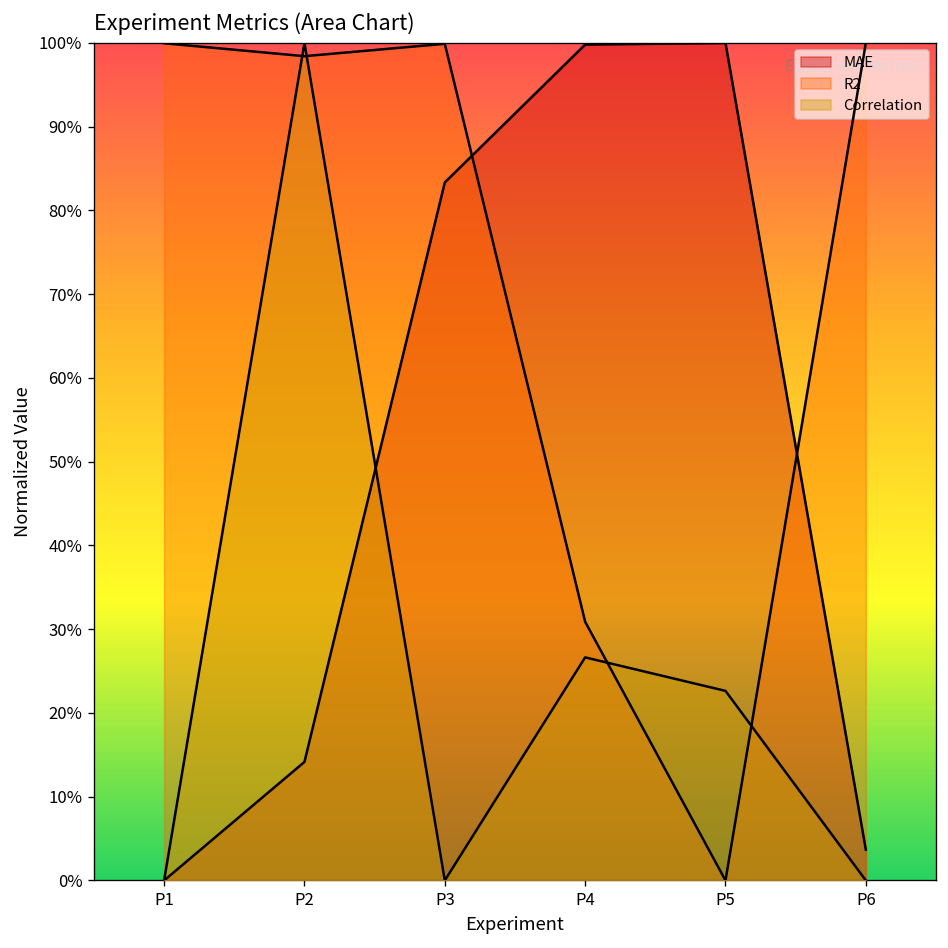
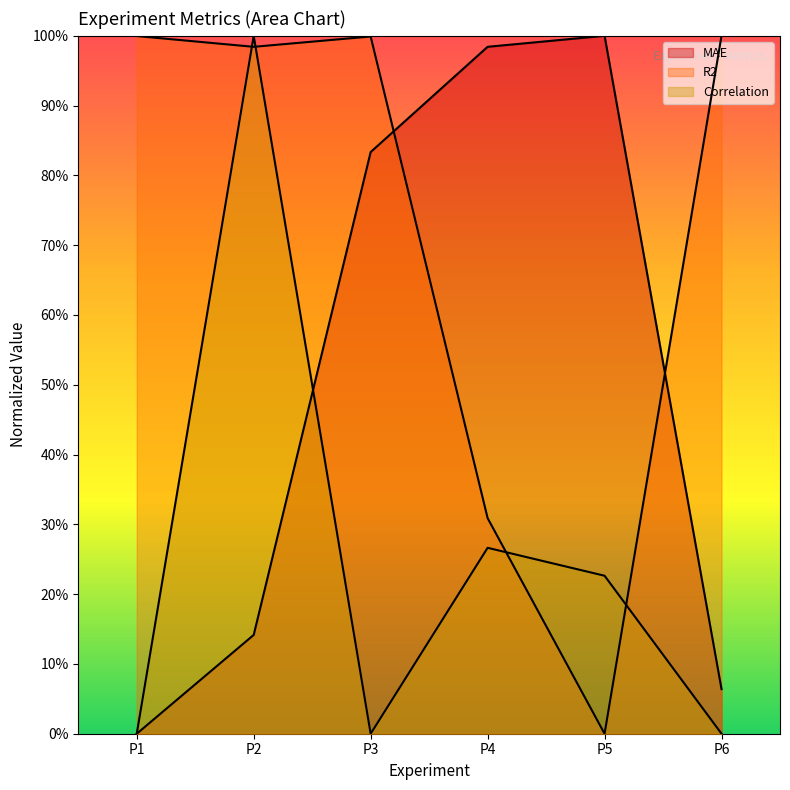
  {
    "MAE": {
      "P2": "14%",
      "P3": "83%",
-     "P4": "100%",
+     "P4": "98%",
      "P5": "100%",
-     "P6": "4%"
+     "P6": "6%"
    }
  }
